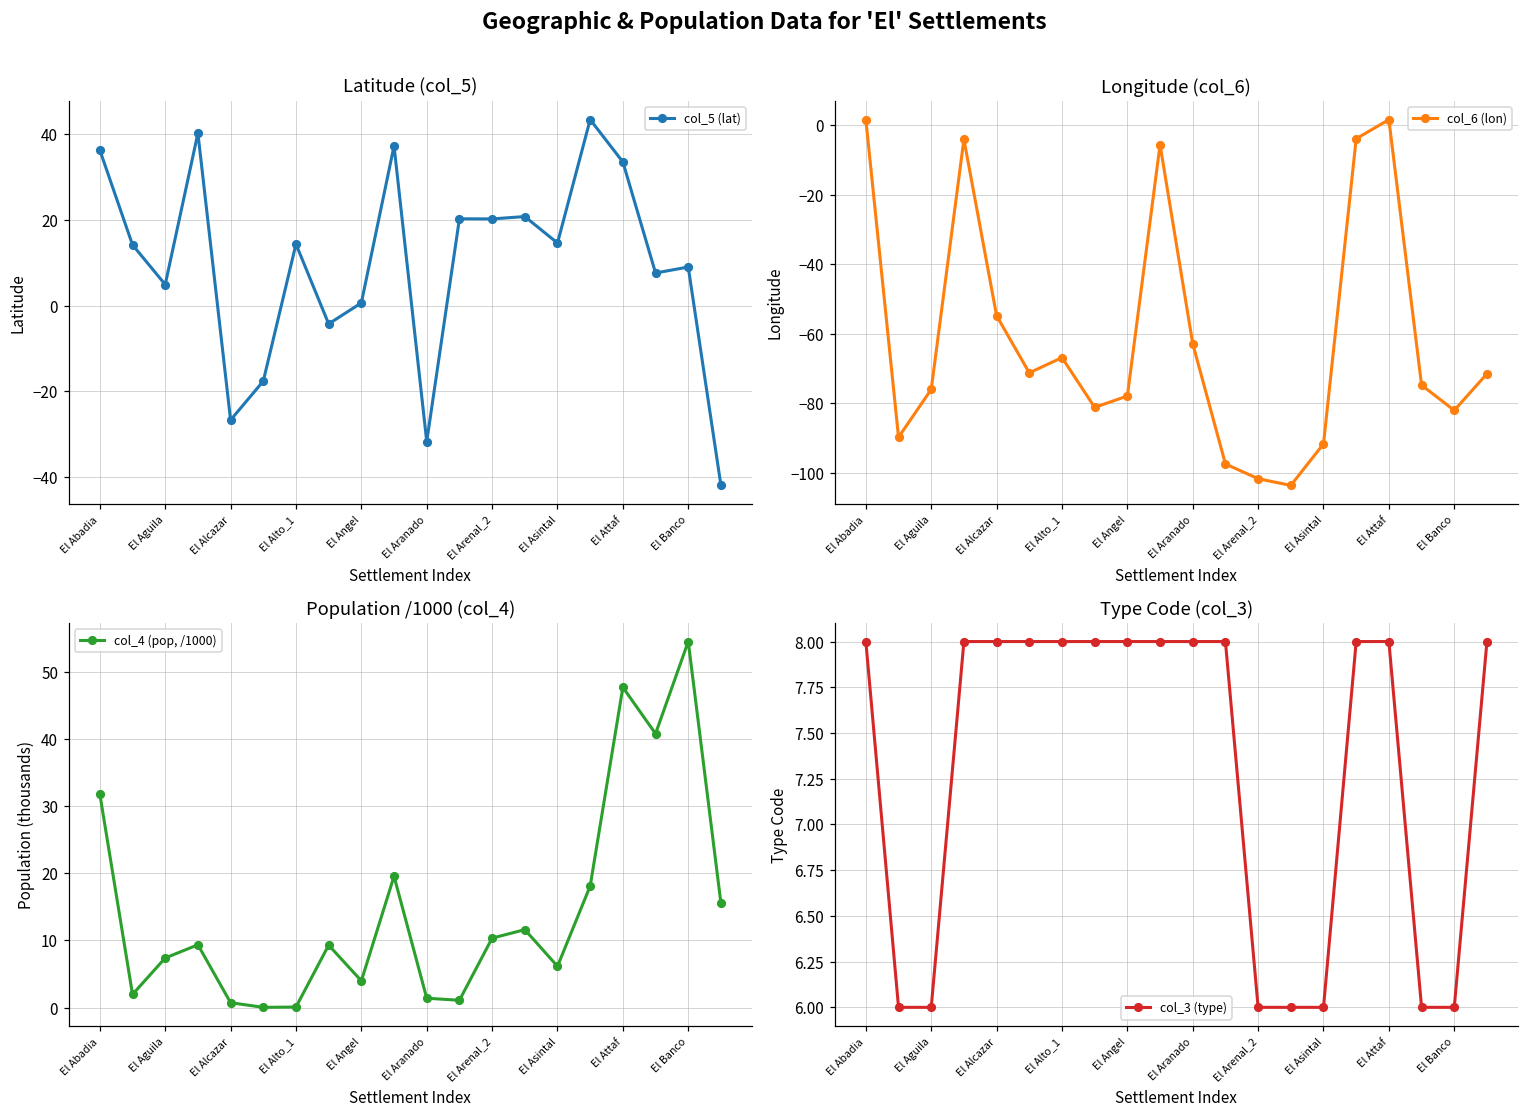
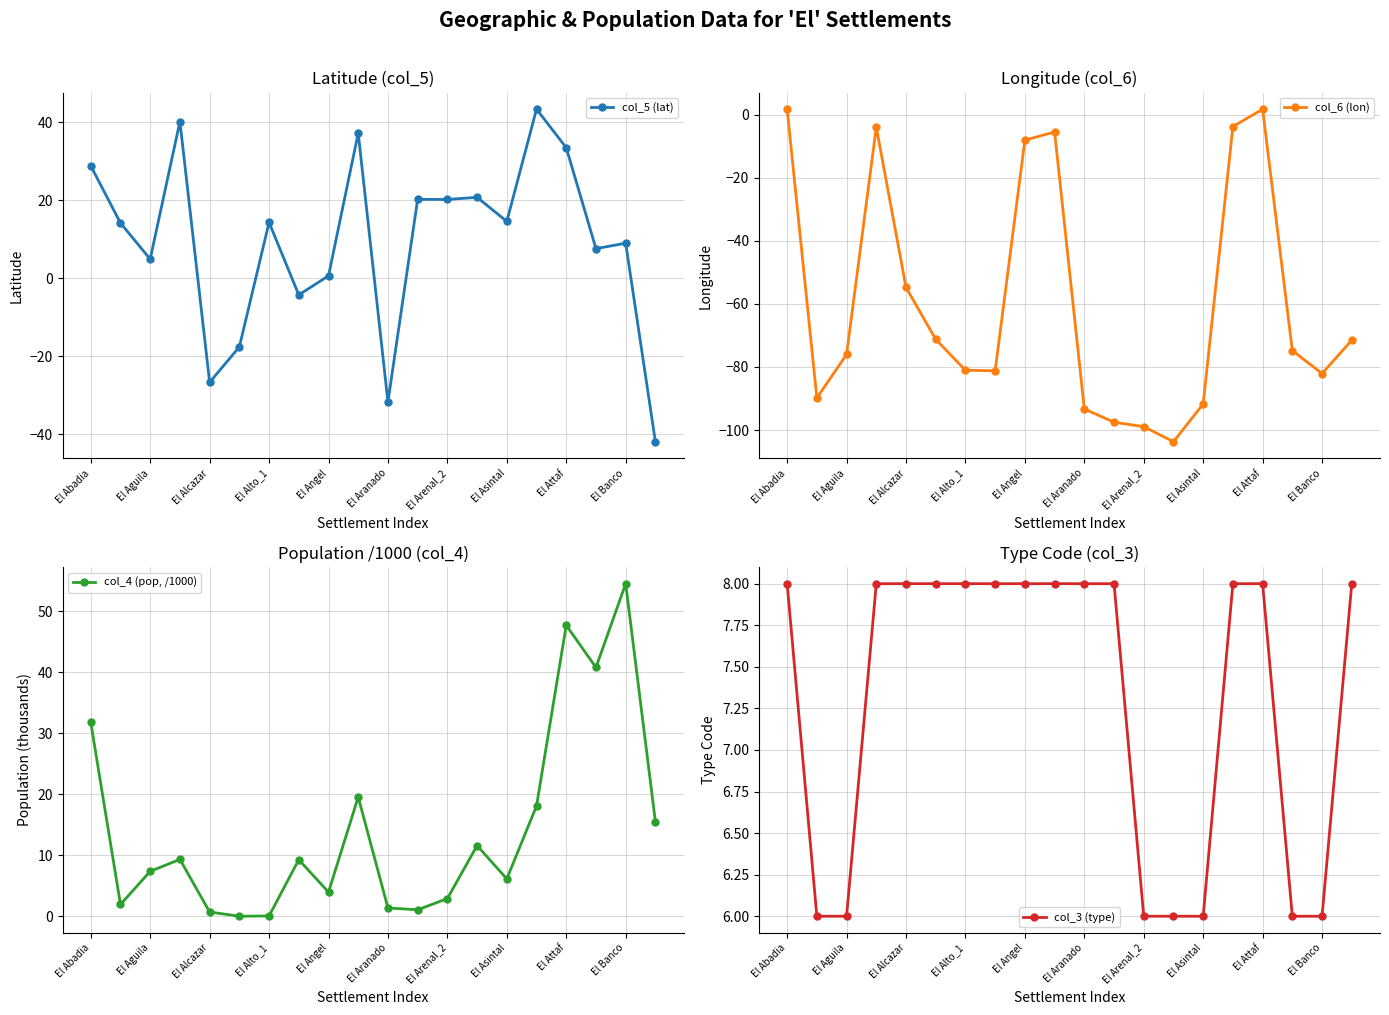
  {
    "Latitude (col_5)": {
-     "El Abadia": 36,
+     "El Abadia": 29,
      "El Aguila": 5,
      "El Alcazar": -27,
      "El Alto_1": 14,
      "El Angel": 1,
      "El Aranado": -32,
      "El Arenal_2": 20,
      "El Asintal": 15,
      "El Attaf": 34,
      "El Banco": 9
    },
    "Longitude (col_6)": {
      "El Abadia": 2,
      "El Aguila": -76,
      "El Alcazar": -55,
-     "El Alto_1": -67,
-     "El Angel": -78,
-     "El Aranado": -63,
-     "El Arenal_2": -102,
+     "El Alto_1": -81,
+     "El Angel": -8,
+     "El Aranado": -93,
+     "El Arenal_2": -99,
      "El Asintal": -92,
      "El Attaf": 2,
      "El Banco": -82
    },
    "Population /1000 (col_4)": {
      "El Abadia": 32,
      "El Aguila": 7,
      "El Alcazar": 1,
      "El Alto_1": 0,
      "El Angel": 4,
      "El Aranado": 1,
-     "El Arenal_2": 10,
+     "El Arenal_2": 3,
      "El Asintal": 6,
      "El Attaf": 48,
      "El Banco": 55
    },
    "Type Code (col_3)": {
      "El Abadia": 8.00,
      "El Aguila": 6.00,
      "El Alcazar": 8.00,
      "El Alto_1": 8.00,
      "El Angel": 8.00,
      "El Aranado": 8.00,
      "El Arenal_2": 6.00,
      "El Asintal": 6.00,
      "El Attaf": 8.00,
      "El Banco": 6.00
    }
  }
